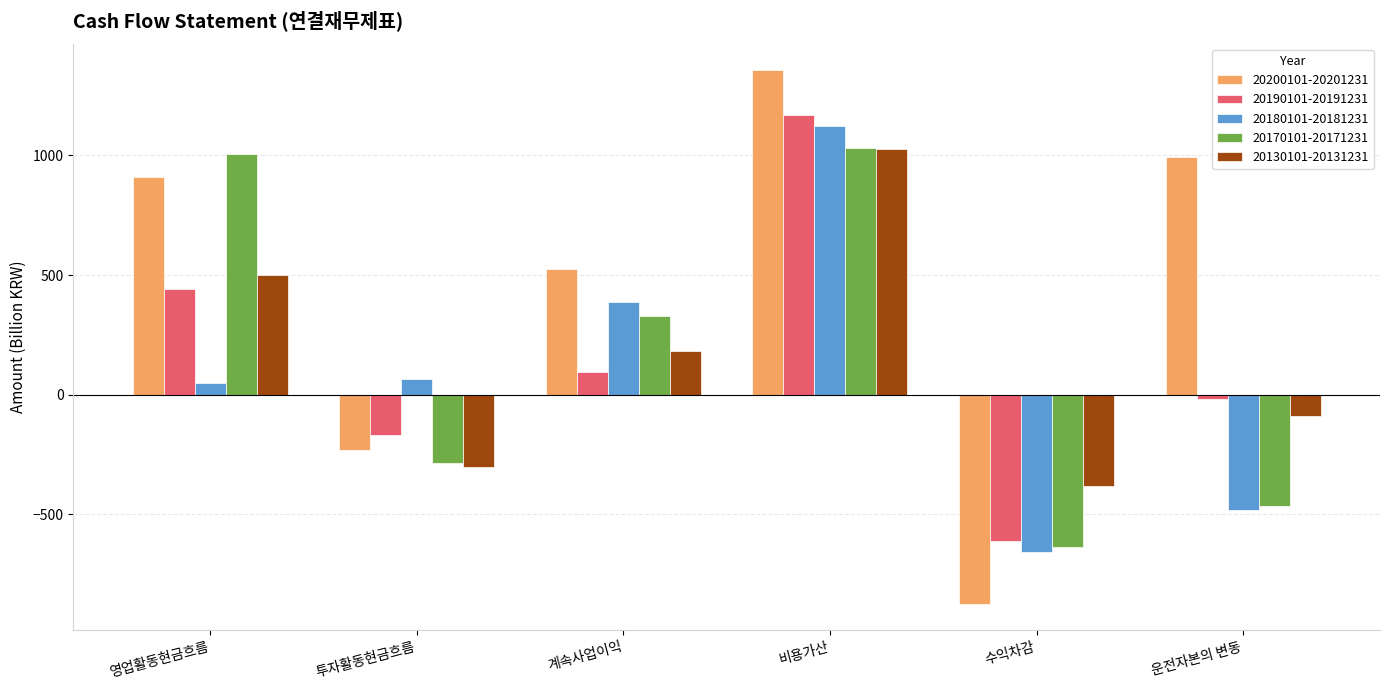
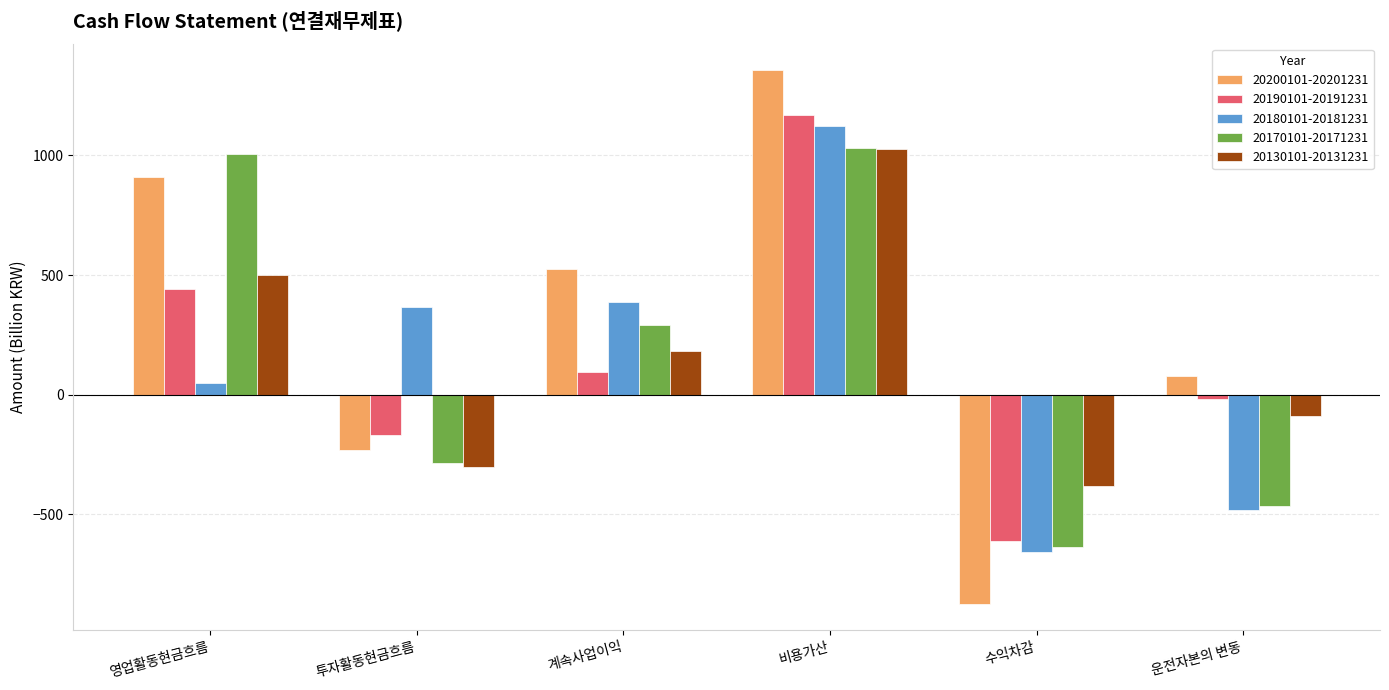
  {
    "20200101-20201231": {
      "영업활동현금흐름": 910,
      "투자활동현금흐름": -230,
      "계속사업이익": 520,
      "비용가산": 1360,
      "수익차감": -870,
-     "운전자본의 변동": 990
+     "운전자본의 변동": 80
    },
    "20190101-20191231": {
      "영업활동현금흐름": 440,
      "투자활동현금흐름": -170,
      "계속사업이익": 100,
      "비용가산": 1170,
      "수익차감": -610,
      "운전자본의 변동": -20
    },
    "20180101-20181231": {
      "영업활동현금흐름": 50,
-     "투자활동현금흐름": 60,
+     "투자활동현금흐름": 370,
      "계속사업이익": 390,
      "비용가산": 1120,
      "수익차감": -660,
      "운전자본의 변동": -480
    },
    "20170101-20171231": {
      "영업활동현금흐름": 1000,
      "투자활동현금흐름": -290,
-     "계속사업이익": 330,
+     "계속사업이익": 290,
      "비용가산": 1030,
      "수익차감": -630,
      "운전자본의 변동": -470
    },
    "20130101-20131231": {
      "영업활동현금흐름": 500,
      "투자활동현금흐름": -300,
      "계속사업이익": 180,
      "비용가산": 1020,
      "수익차감": -380,
      "운전자본의 변동": -90
    }
  }
